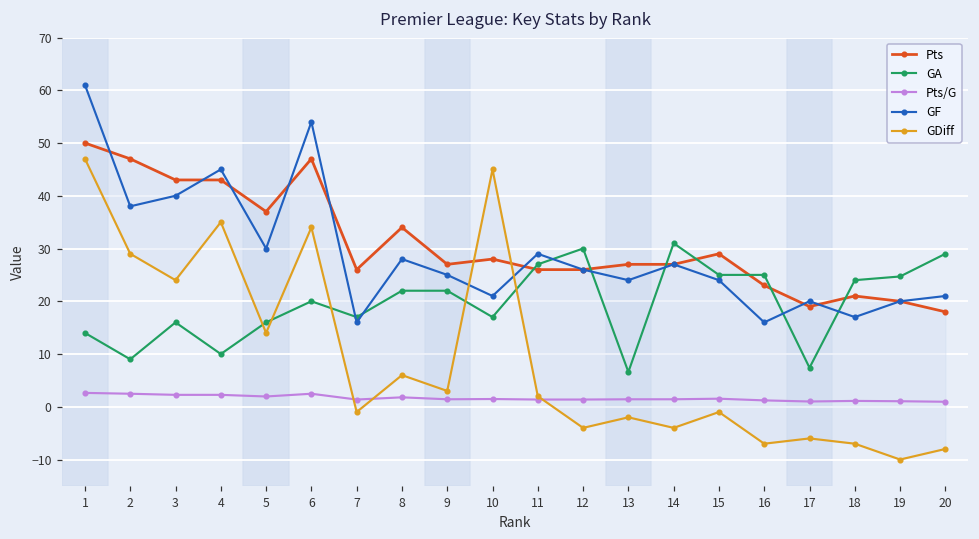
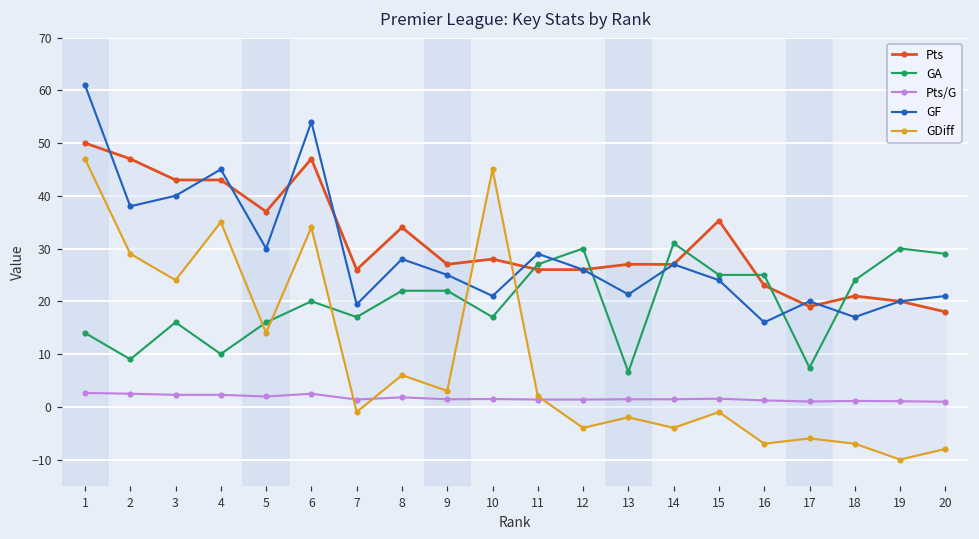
  {
    "Pts": {
      "10": 28,
-     "15": 29
+     "15": 35
    },
    "GA": {
      "1": 14,
      "2": 9,
      "3": 16,
      "4": 10,
      "5": 16,
      "6": 20,
      "7": 17,
      "8": 22,
      "9": 22,
      "10": 17,
      "11": 27,
      "12": 30,
      "13": 7,
      "14": 31,
      "15": 25,
      "16": 25,
      "17": 7,
      "18": 24,
-     "19": 25,
+     "19": 30,
      "20": 29
    },
    "Pts/G": {
      "1": 3,
      "2": 2,
      "3": 2,
      "4": 2,
      "5": 2,
      "6": 2,
      "7": 1,
      "8": 2,
      "9": 1,
      "10": 1,
      "11": 1,
      "12": 1,
      "13": 1,
      "14": 1,
      "15": 2,
      "16": 1,
      "17": 1,
      "18": 1,
      "19": 1,
      "20": 1
    },
    "GF": {
      "1": 61,
      "2": 38,
      "3": 40,
      "4": 45,
      "5": 30,
      "6": 54,
-     "7": 16,
+     "7": 19,
      "8": 28,
      "9": 25,
      "10": 21,
      "11": 29,
-     "13": 24,
+     "13": 21,
      "15": 24,
      "16": 16,
      "17": 20,
      "18": 17,
      "20": 21
    },
    "GDiff": {
      "1": 47,
      "2": 29,
      "3": 24,
      "4": 35,
      "5": 14,
      "6": 34,
      "7": -1,
      "8": 6,
      "9": 3,
      "11": 2,
      "12": -4,
      "13": -2,
      "14": -4,
      "15": -1,
      "16": -7,
      "17": -6,
      "18": -7,
      "19": -10,
      "20": -8
    }
  }
